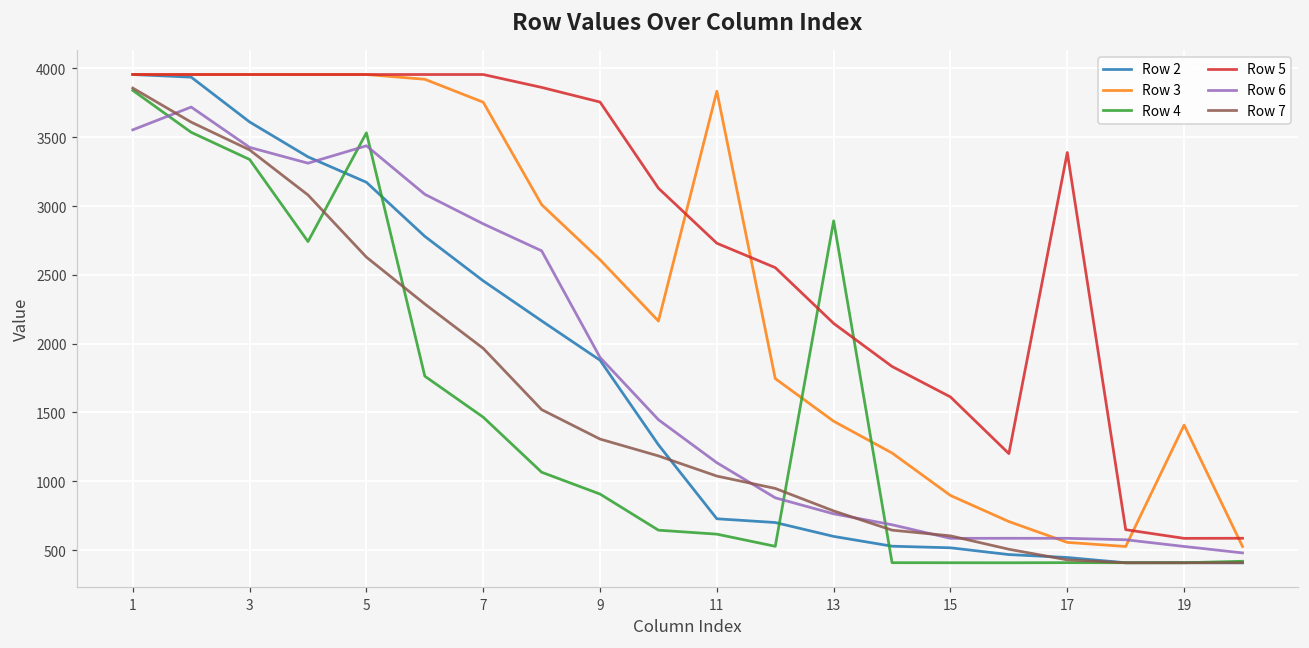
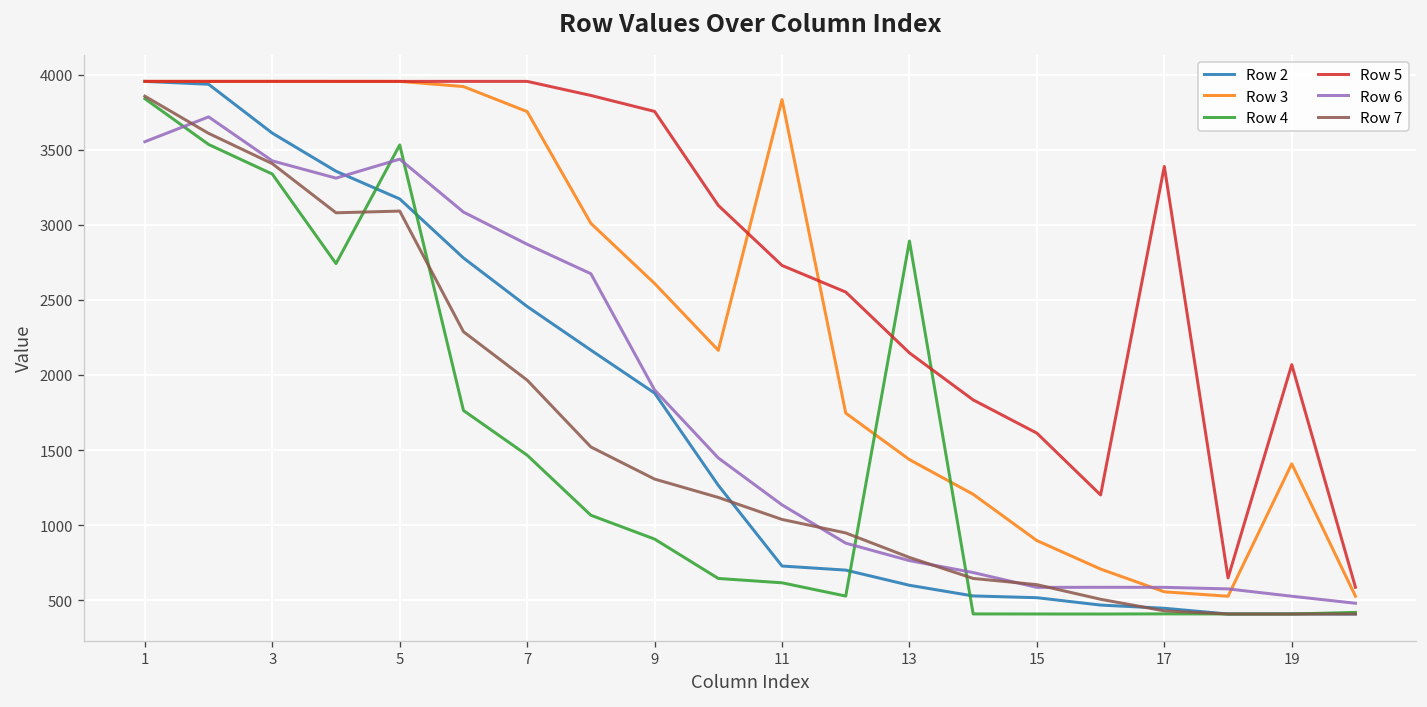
  {
    "Row 2": {
      "3": 3610,
      "5": 3170,
      "7": 2460,
      "9": 1880,
      "11": 730,
      "13": 600,
      "15": 520
    },
    "Row 3": {
      "7": 3750,
      "9": 2610,
      "11": 3830,
      "13": 1440,
      "15": 900,
      "17": 560,
      "19": 1410
    },
    "Row 4": {
      "3": 3340,
      "5": 3530,
      "7": 1470,
      "9": 910,
      "11": 620,
      "13": 2890,
      "15": 410
    },
    "Row 5": {
      "7": 3960,
      "9": 3760,
      "11": 2730,
      "13": 2150,
      "15": 1610,
      "17": 3390,
-     "19": 590
+     "19": 2070
    },
    "Row 6": {
      "1": 3550,
      "5": 3440,
      "7": 2870,
      "9": 1900,
      "11": 1130,
      "13": 760,
      "17": 590,
      "19": 530
    },
    "Row 7": {
-     "5": 2630,
+     "5": 3090,
      "7": 1970,
      "9": 1310,
      "11": 1040,
      "13": 780
    }
  }
